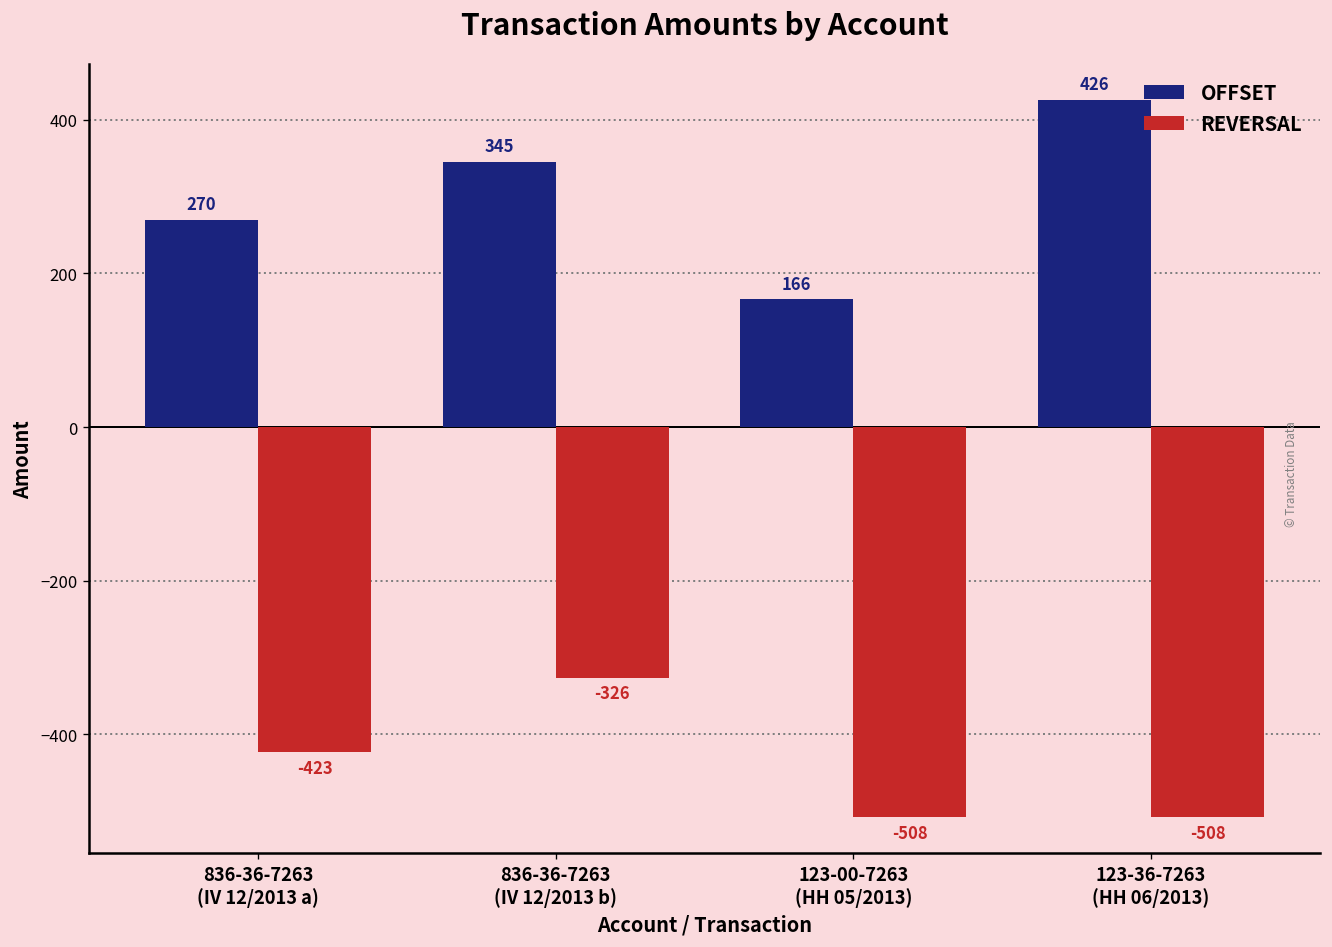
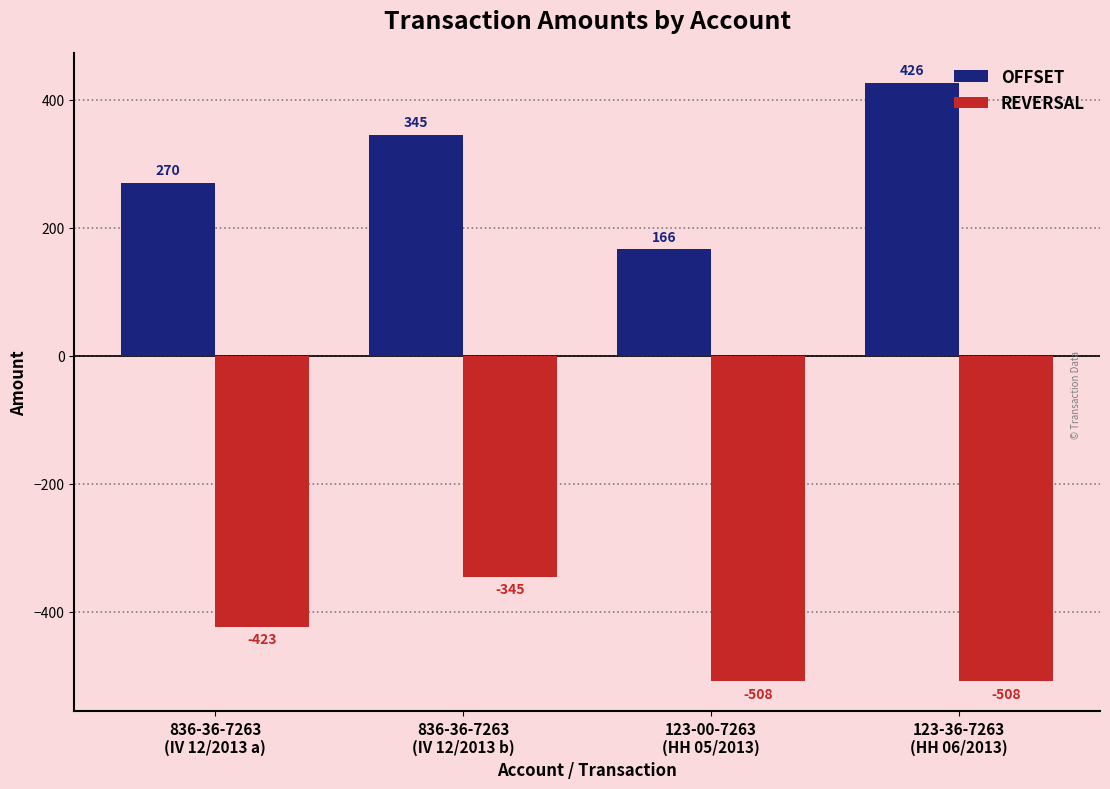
  {
    "OFFSET": {
      "836-36-7263 (IV 12/2013 a)": 270,
      "836-36-7263 (IV 12/2013 b)": 345,
      "123-00-7263 (HH 05/2013)": 166,
      "123-36-7263 (HH 06/2013)": 426
    },
    "REVERSAL": {
      "836-36-7263 (IV 12/2013 a)": -423,
-     "836-36-7263 (IV 12/2013 b)": -326,
+     "836-36-7263 (IV 12/2013 b)": -345,
      "123-00-7263 (HH 05/2013)": -508,
      "123-36-7263 (HH 06/2013)": -508
    }
  }
